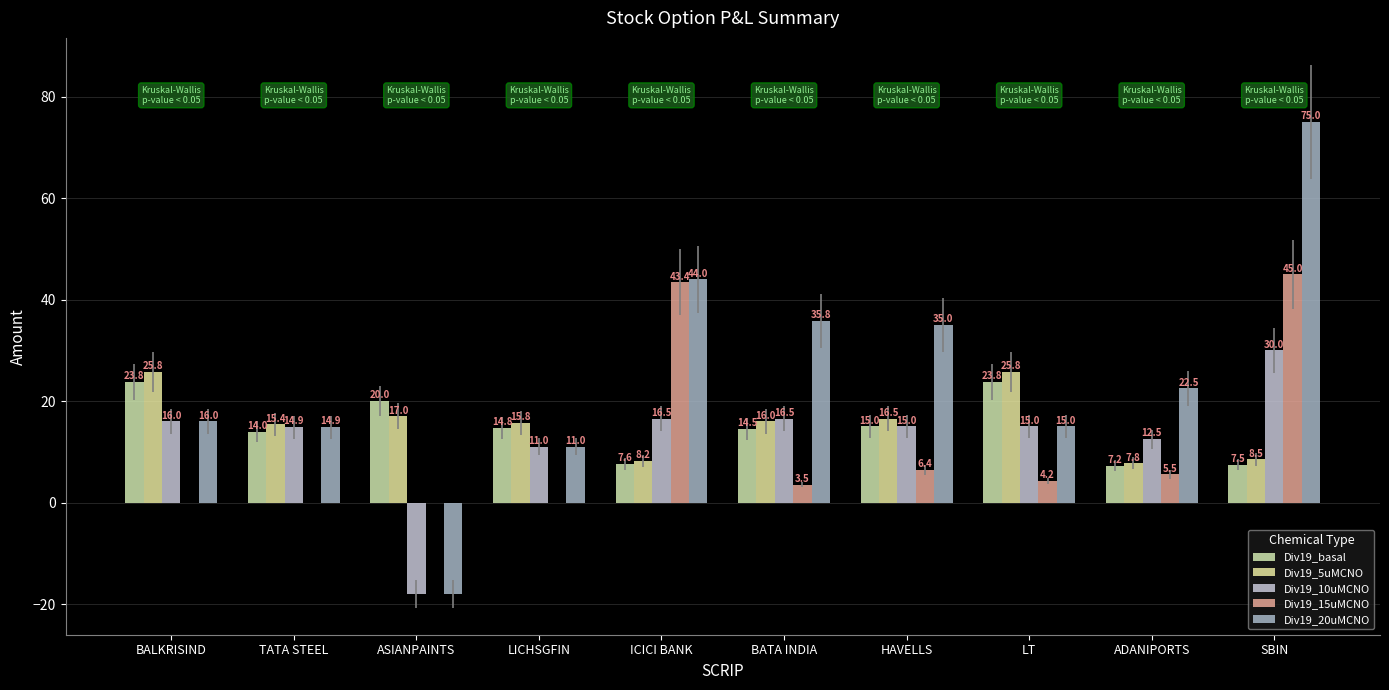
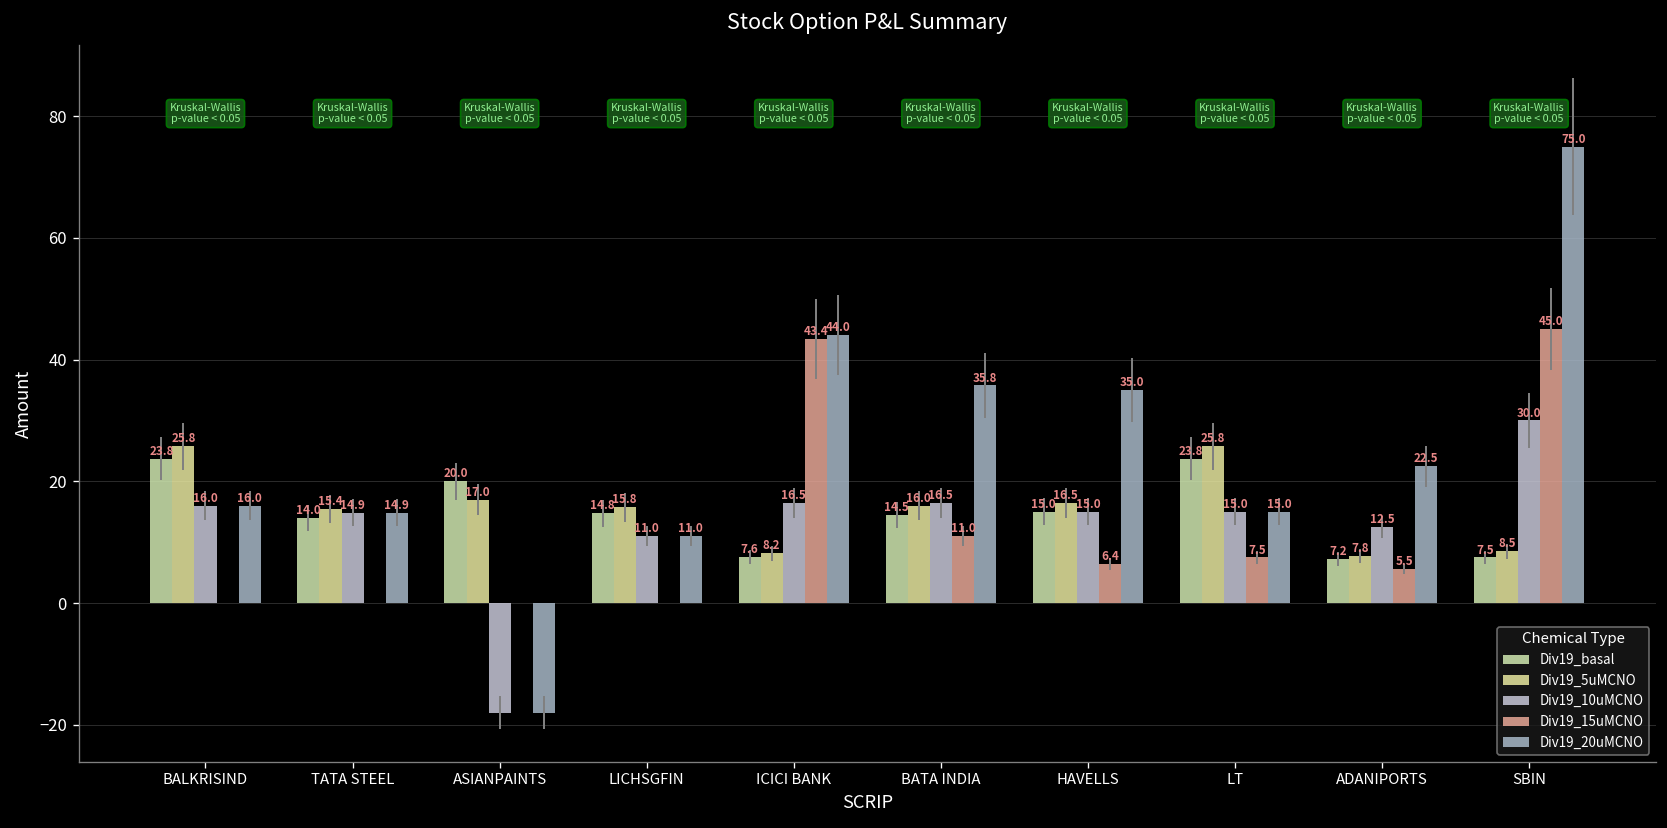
  {
    "Div19_15uMCNO": {
      "ICICI BANK": 43.4,
-     "BATA INDIA": 3.5,
+     "BATA INDIA": 11.0,
      "HAVELLS": 6.4,
-     "LT": 4.2,
+     "LT": 7.5,
      "ADANIPORTS": 5.5,
      "SBIN": 45.0
    }
  }
